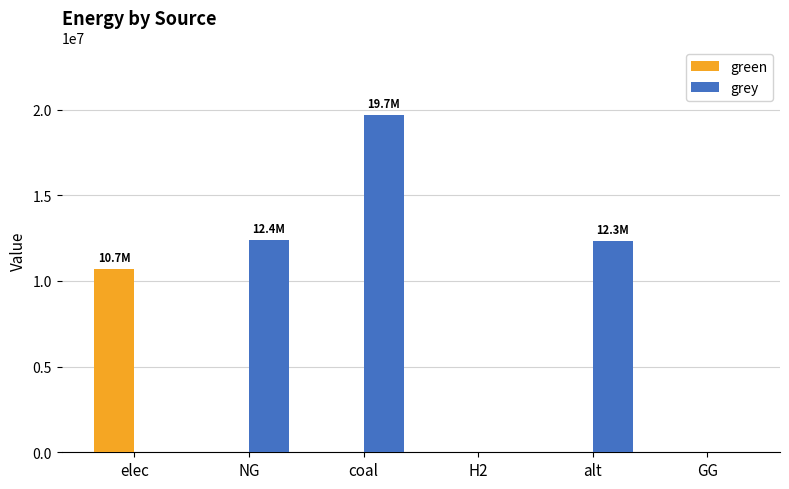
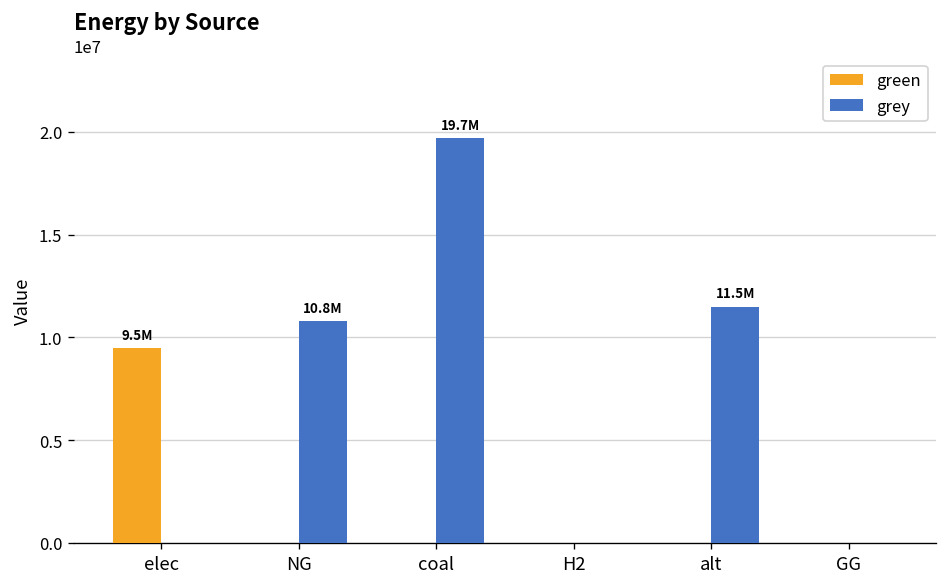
  {
    "green": {
-     "elec": "10.7M"
+     "elec": "9.5M"
    },
    "grey": {
-     "NG": "12.4M",
+     "NG": "10.8M",
      "coal": "19.7M",
-     "alt": "12.3M"
+     "alt": "11.5M"
    }
  }
